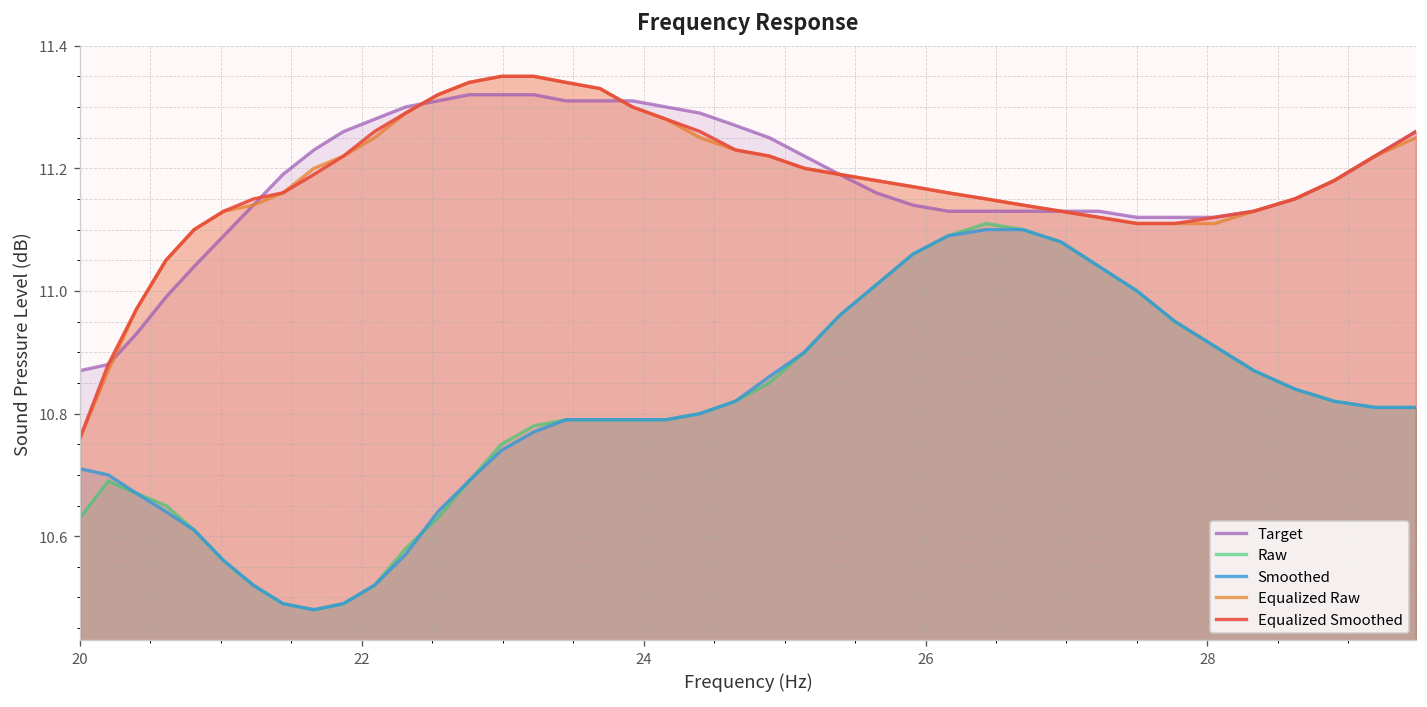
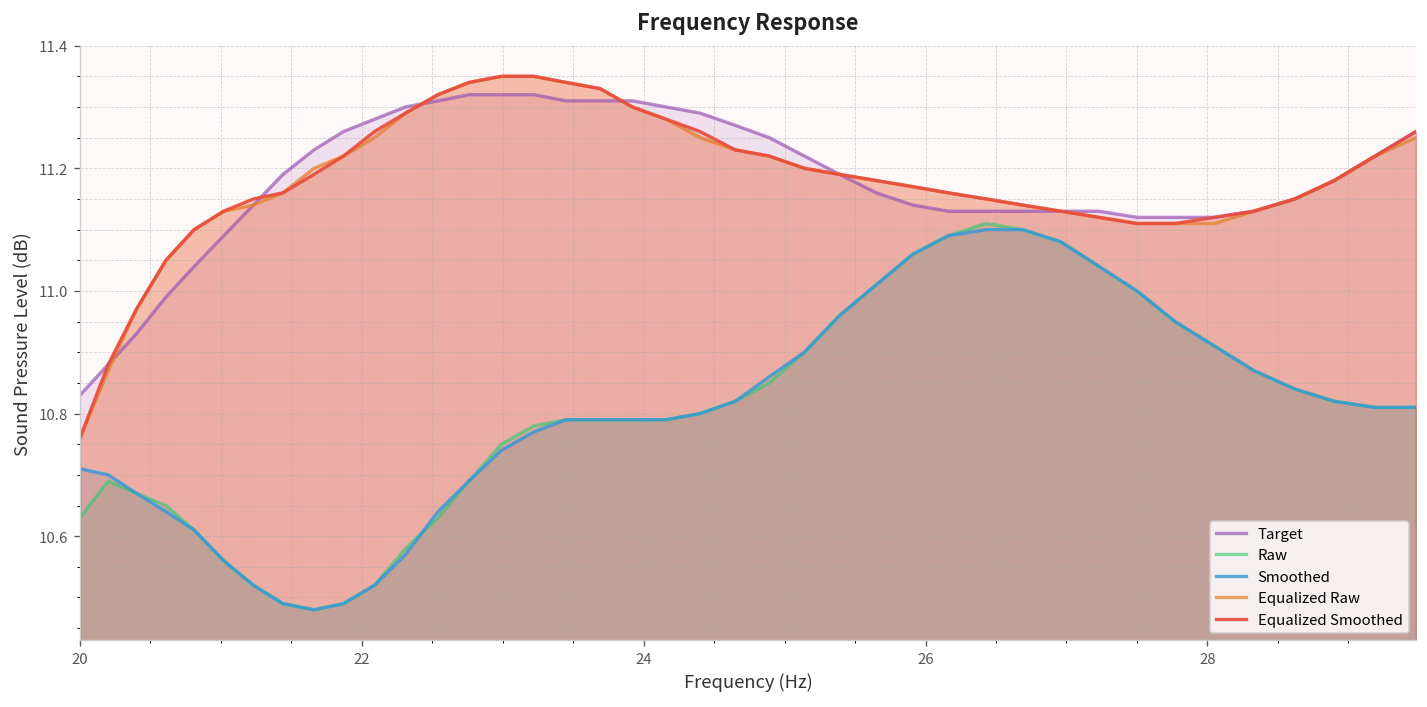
  {
    "Target": {
-     "20": 10.87
+     "20": 10.83
    },
    "Raw": {
      "20": 10.63
    },
    "Smoothed": {
      "20": 10.71
    }
  }
